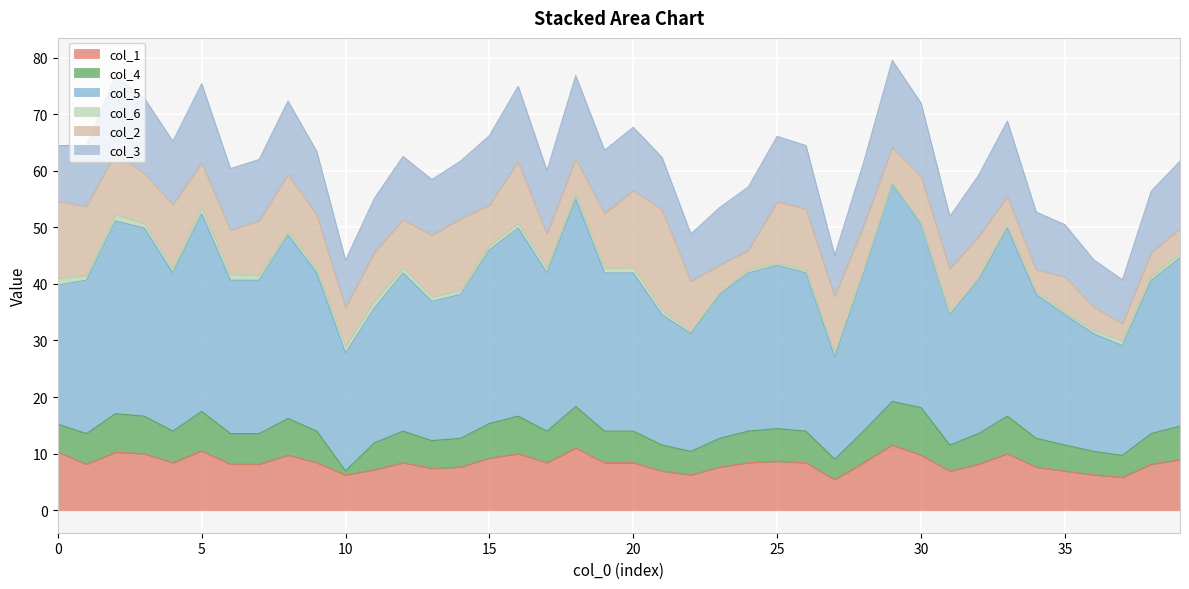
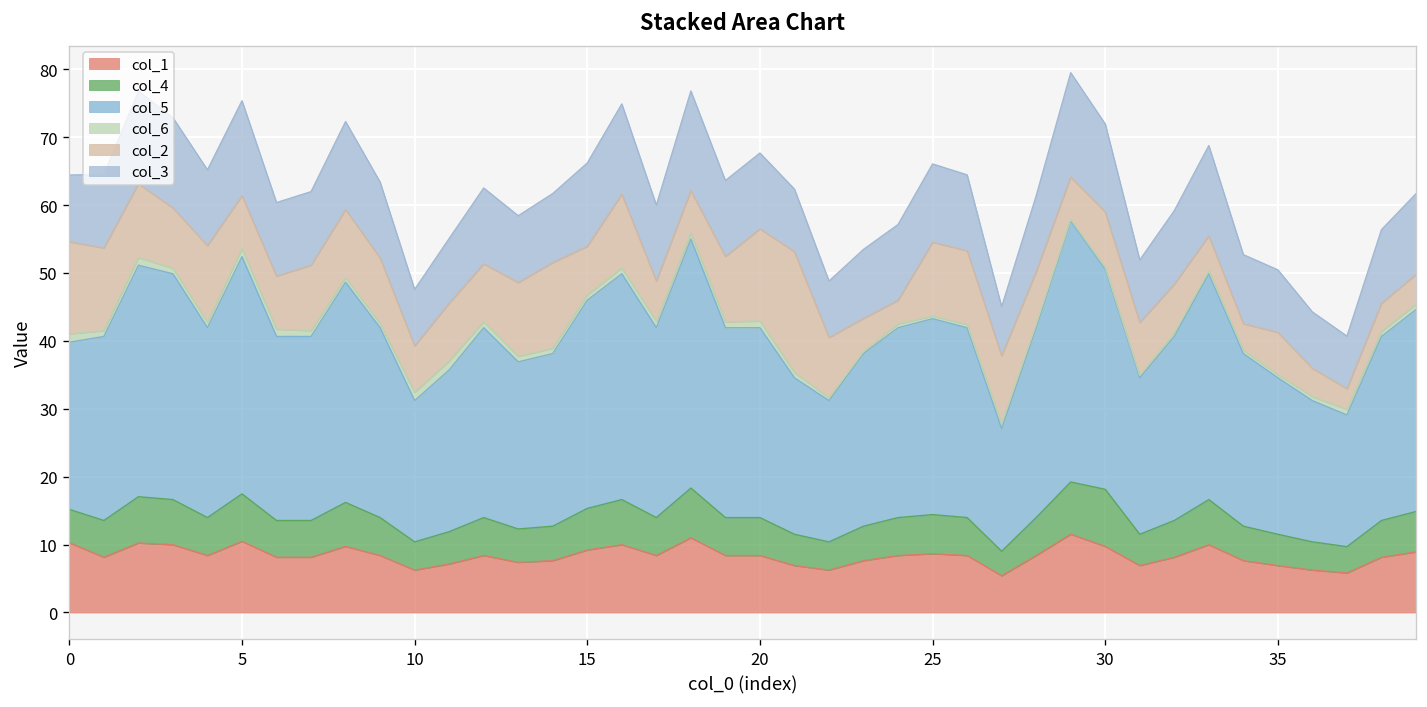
  {
    "col_1": {
      "0": 10,
      "5": 10,
      "10": 6,
      "15": 9,
      "20": 8,
      "25": 9,
      "30": 10,
      "35": 7
    },
    "col_4": {
      "0": 5,
      "5": 7,
-     "10": 1,
+     "10": 4,
      "15": 6,
      "20": 6,
      "25": 6,
      "30": 8,
      "35": 5
    }
  }
